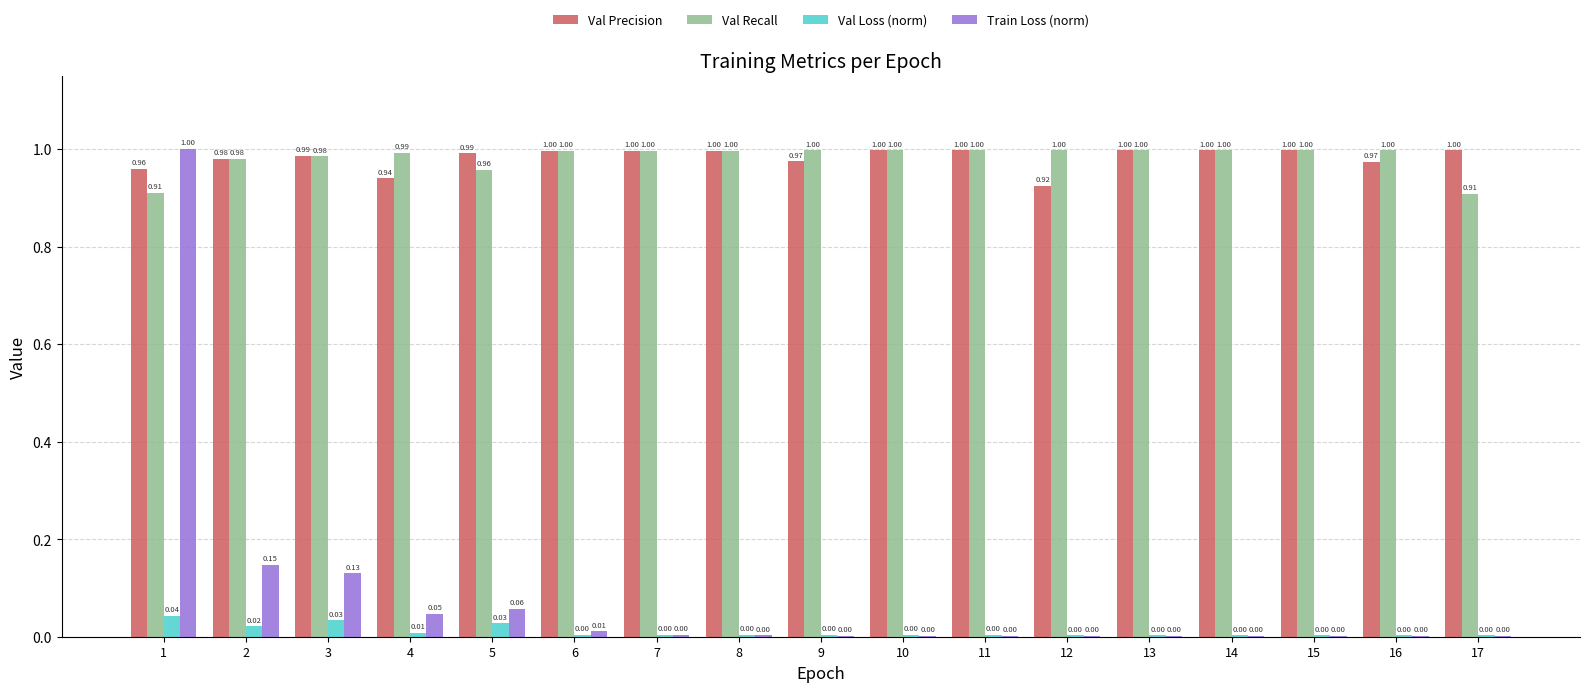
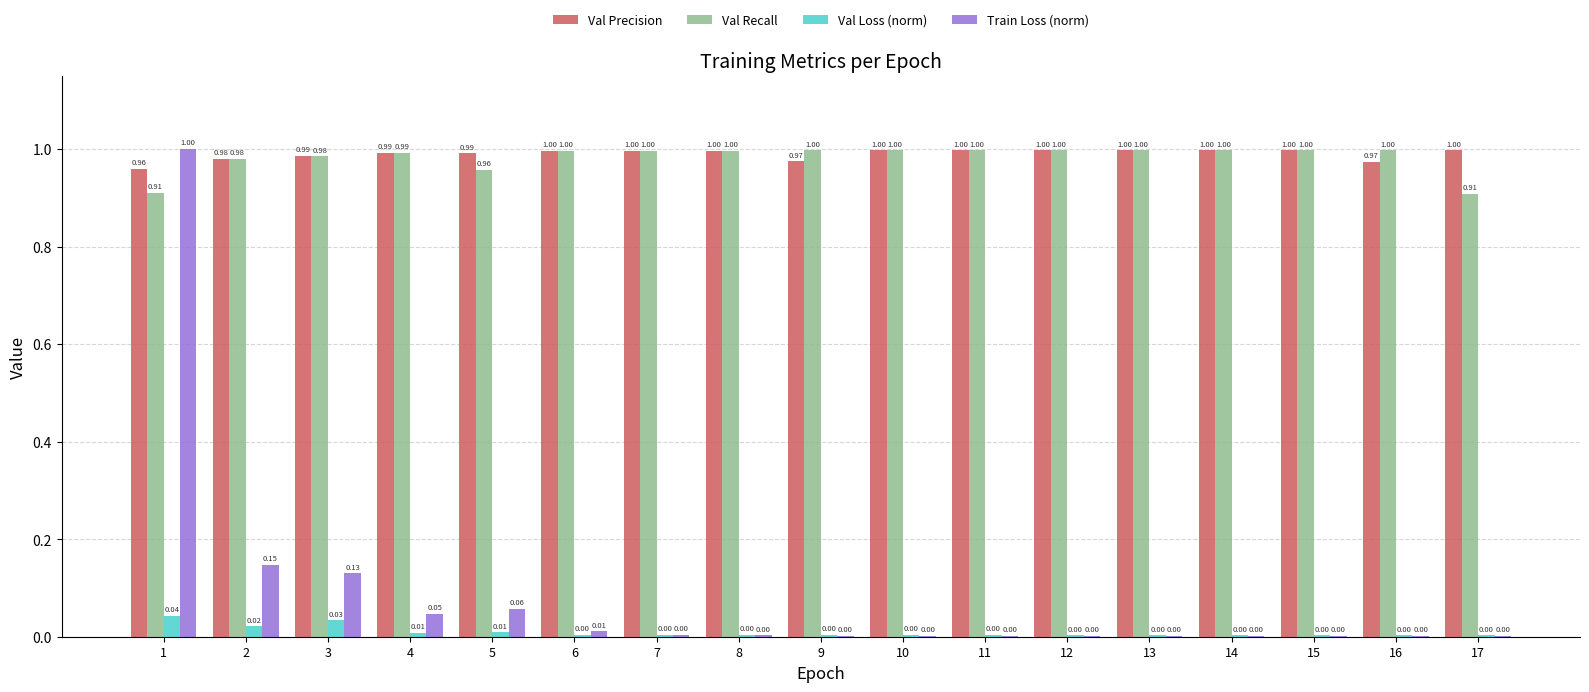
  {
    "Val Precision": {
      "1": 0.96,
      "2": 0.98,
      "3": 0.99,
-     "4": 0.94,
+     "4": 0.99,
      "5": 0.99,
      "6": 1.00,
      "7": 1.00,
      "8": 1.00,
      "9": 0.97,
      "10": 1.00,
      "11": 1.00,
-     "12": 0.92,
+     "12": 1.00,
      "13": 1.00,
      "14": 1.00,
      "15": 1.00,
      "16": 0.97,
      "17": 1.00
    },
    "Val Recall": {
      "1": 0.91,
      "2": 0.98,
      "3": 0.98,
      "4": 0.99,
      "5": 0.96,
      "6": 1.00,
      "7": 1.00,
      "8": 1.00,
      "9": 1.00,
      "10": 1.00,
      "11": 1.00,
      "12": 1.00,
      "13": 1.00,
      "14": 1.00,
      "15": 1.00,
      "16": 1.00,
      "17": 0.91
    },
    "Val Loss (norm)": {
      "1": 0.04,
      "2": 0.02,
      "3": 0.03,
      "4": 0.01,
-     "5": 0.03,
+     "5": 0.01,
      "6": 0.00,
      "7": 0.00,
      "8": 0.00,
      "9": 0.00,
      "10": 0.00,
      "11": 0.00,
      "12": 0.00,
      "13": 0.00,
      "14": 0.00,
      "15": 0.00,
      "16": 0.00,
      "17": 0.00
    },
    "Train Loss (norm)": {
      "1": 1.00,
      "2": 0.15,
      "3": 0.13,
      "4": 0.05,
      "5": 0.06,
      "6": 0.01,
      "7": 0.00,
      "8": 0.00,
      "9": 0.00,
      "10": 0.00,
      "11": 0.00,
      "12": 0.00,
      "13": 0.00,
      "14": 0.00,
      "15": 0.00,
      "16": 0.00,
      "17": 0.00
    }
  }
